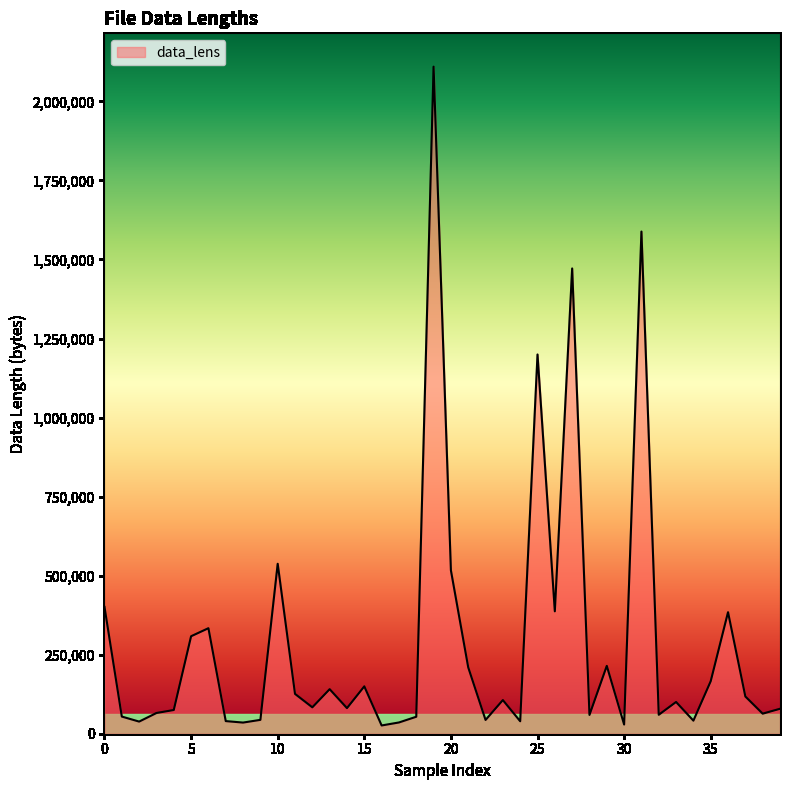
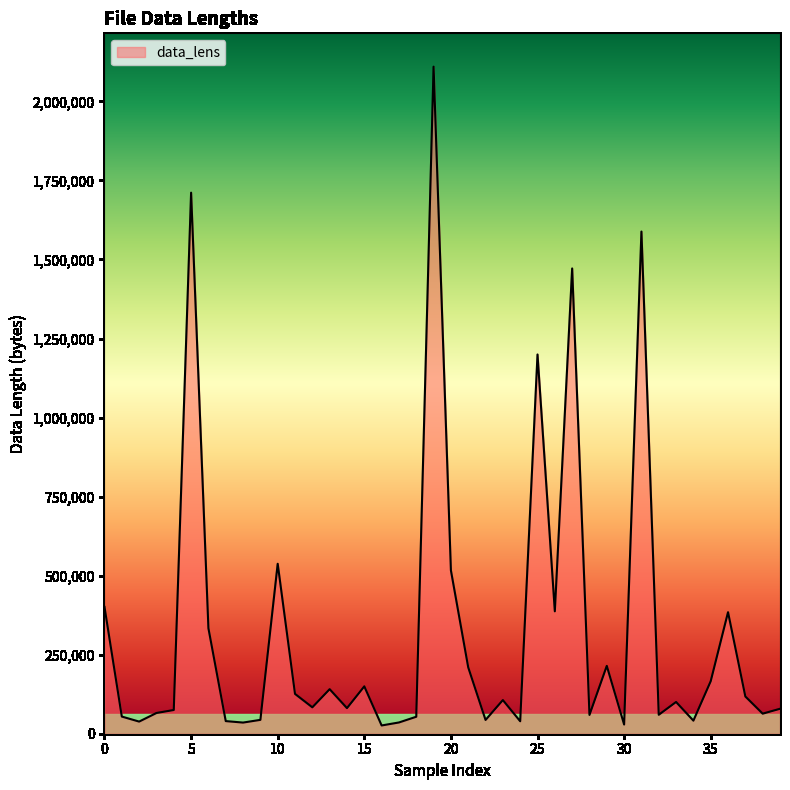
  {
    "0": "400,000",
-   "5": "310,000",
+   "5": "1,710,000",
    "10": "540,000",
    "15": "150,000",
    "20": "520,000",
    "25": "1,200,000",
    "35": "170,000"
  }
